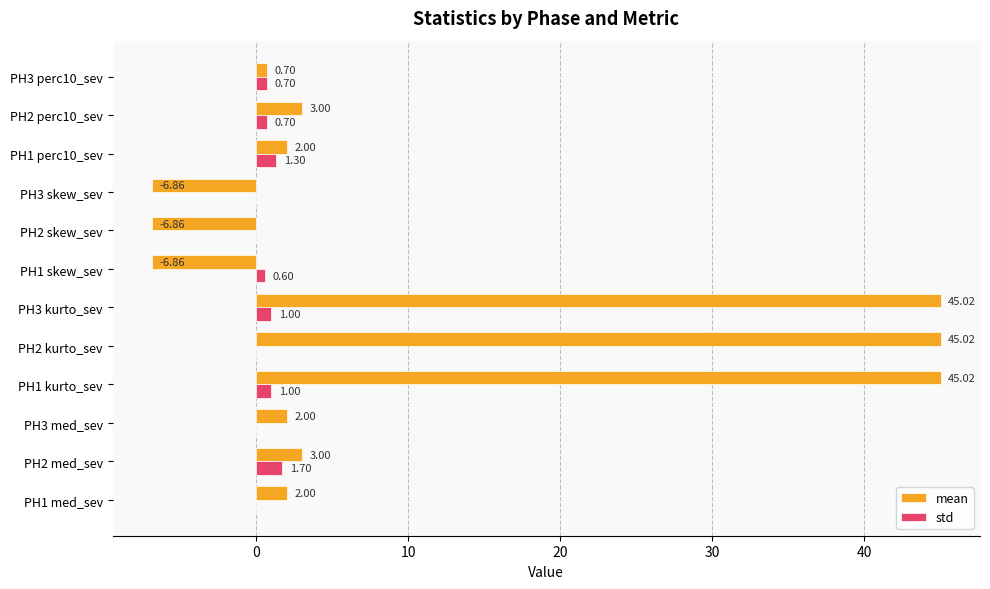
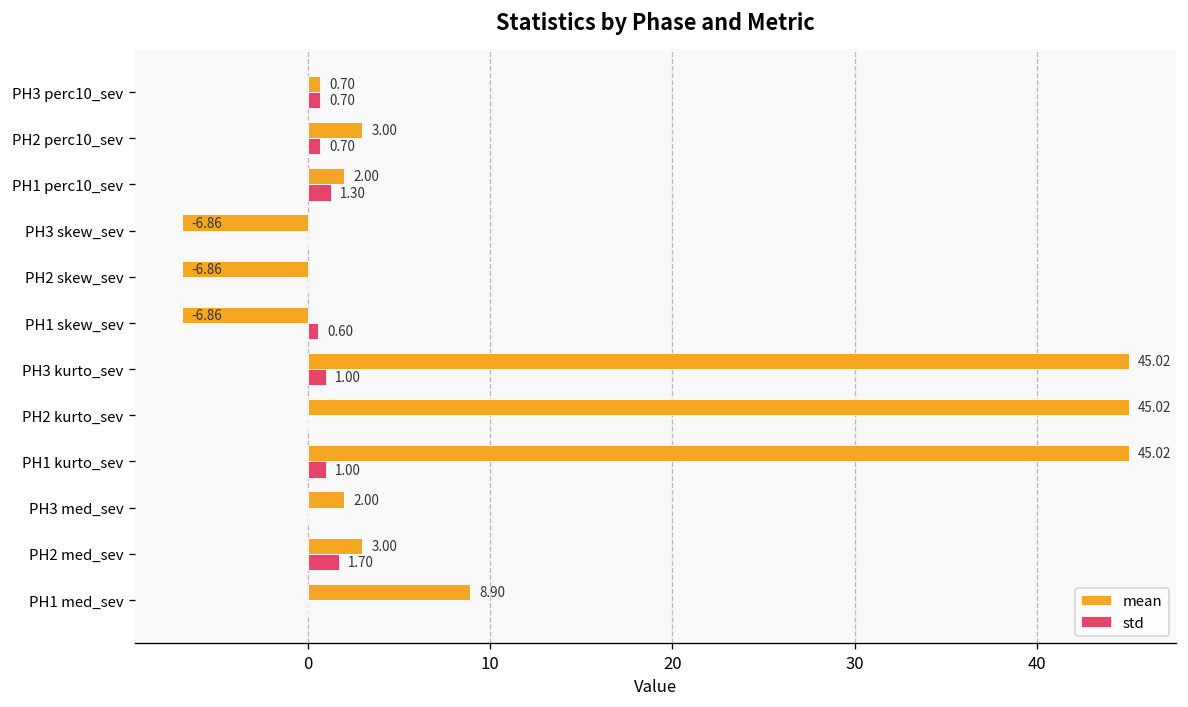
  {
    "mean": {
      "PH3 perc10_sev": 0.70,
      "PH2 perc10_sev": 3.00,
      "PH1 perc10_sev": 2.00,
      "PH3 skew_sev": -6.86,
      "PH2 skew_sev": -6.86,
      "PH1 skew_sev": -6.86,
      "PH3 kurto_sev": 45.02,
      "PH2 kurto_sev": 45.02,
      "PH1 kurto_sev": 45.02,
      "PH3 med_sev": 2.00,
      "PH2 med_sev": 3.00,
-     "PH1 med_sev": 2.00
+     "PH1 med_sev": 8.90
    },
    "std": {
      "PH3 perc10_sev": 0.70,
      "PH2 perc10_sev": 0.70,
      "PH1 perc10_sev": 1.30,
      "PH1 skew_sev": 0.60,
      "PH3 kurto_sev": 1.00,
      "PH1 kurto_sev": 1.00,
      "PH2 med_sev": 1.70
    }
  }
